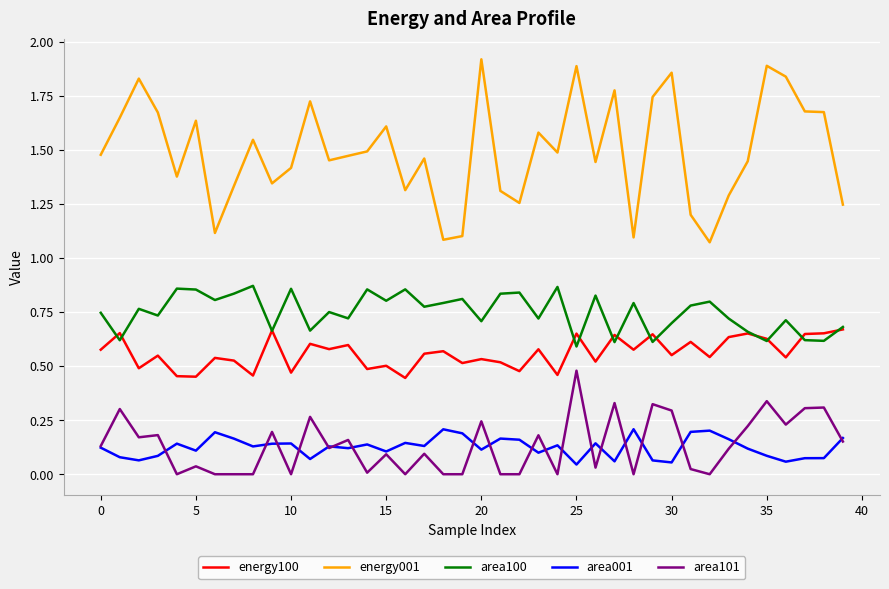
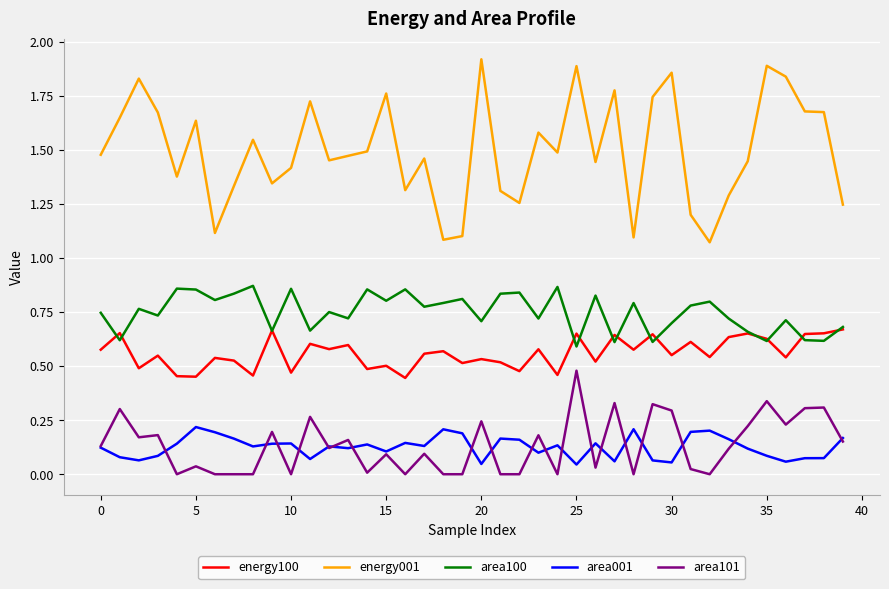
  {
    "energy100": {
      "0": 0.58,
      "5": 0.45,
      "10": 0.47,
      "15": 0.50,
      "20": 0.53,
      "25": 0.65,
      "30": 0.55
    },
    "energy001": {
      "0": 1.48,
      "5": 1.64,
      "10": 1.42,
-     "15": 1.61,
+     "15": 1.76,
      "20": 1.92,
      "25": 1.89,
      "30": 1.86,
      "35": 1.89
    },
    "area100": {
      "0": 0.75,
      "5": 0.85,
      "10": 0.86,
      "15": 0.80,
      "20": 0.71,
      "25": 0.59,
      "30": 0.70
    },
    "area001": {
-     "5": 0.11,
+     "5": 0.22,
      "10": 0.14,
      "15": 0.11,
-     "20": 0.11,
+     "20": 0.05,
      "25": 0.04,
      "30": 0.05,
      "35": 0.09
    },
    "area101": {
      "5": 0.04,
      "10": 0.00,
      "15": 0.09,
      "20": 0.24,
      "25": 0.48,
      "30": 0.29,
      "35": 0.34
    }
  }
